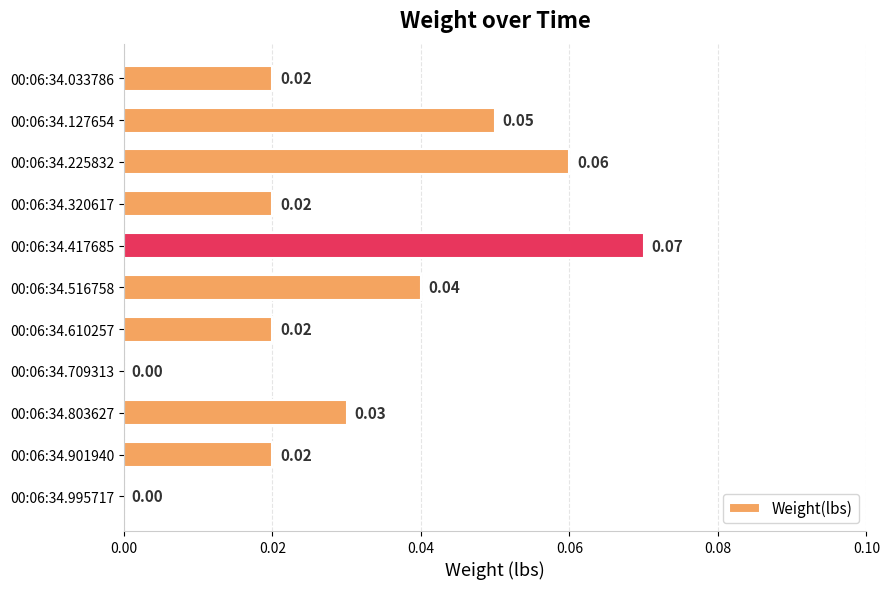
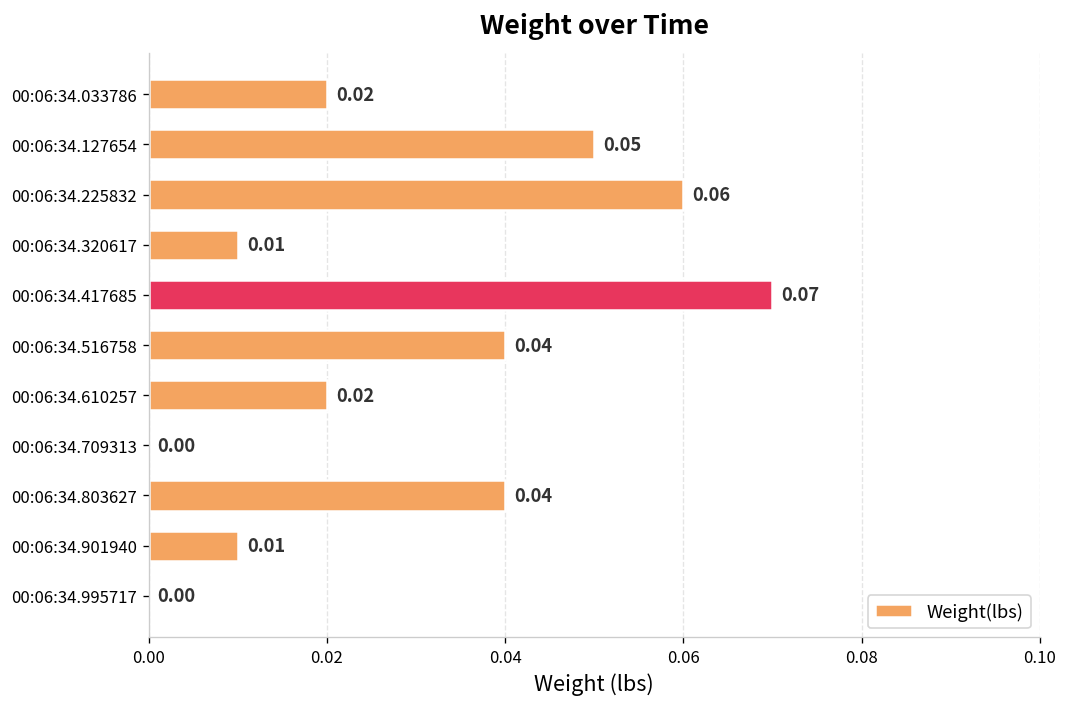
  {
    "00:06:34.033786": 0.02,
    "00:06:34.127654": 0.05,
    "00:06:34.225832": 0.06,
-   "00:06:34.320617": 0.02,
+   "00:06:34.320617": 0.01,
    "00:06:34.417685": 0.07,
    "00:06:34.516758": 0.04,
    "00:06:34.610257": 0.02,
    "00:06:34.709313": 0.00,
-   "00:06:34.803627": 0.03,
-   "00:06:34.901940": 0.02,
+   "00:06:34.803627": 0.04,
+   "00:06:34.901940": 0.01,
    "00:06:34.995717": 0.00
  }
